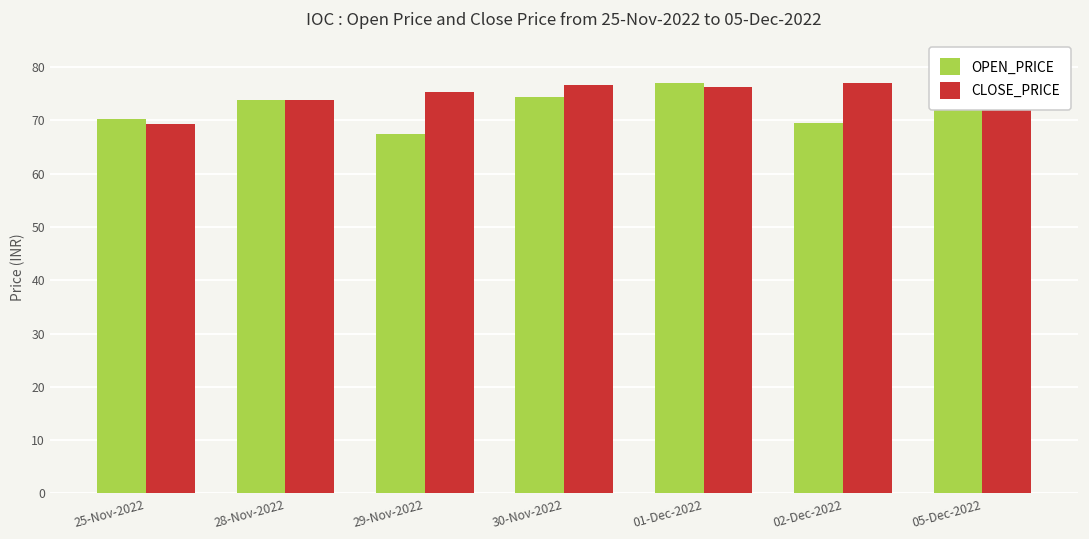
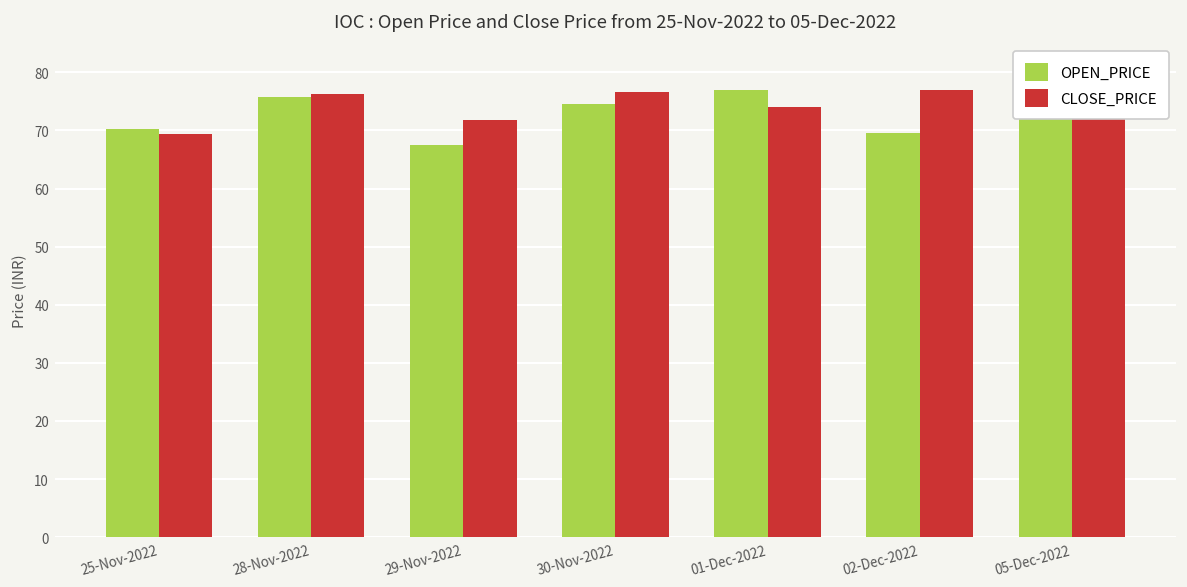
  {
    "OPEN_PRICE": {
      "25-Nov-2022": 70,
-     "28-Nov-2022": 74,
+     "28-Nov-2022": 76,
      "29-Nov-2022": 67,
      "30-Nov-2022": 75,
      "01-Dec-2022": 77,
      "02-Dec-2022": 70
    },
    "CLOSE_PRICE": {
      "25-Nov-2022": 69,
-     "28-Nov-2022": 74,
-     "29-Nov-2022": 75,
+     "28-Nov-2022": 76,
+     "29-Nov-2022": 72,
      "30-Nov-2022": 77,
-     "01-Dec-2022": 76,
+     "01-Dec-2022": 74,
      "02-Dec-2022": 77
    }
  }
